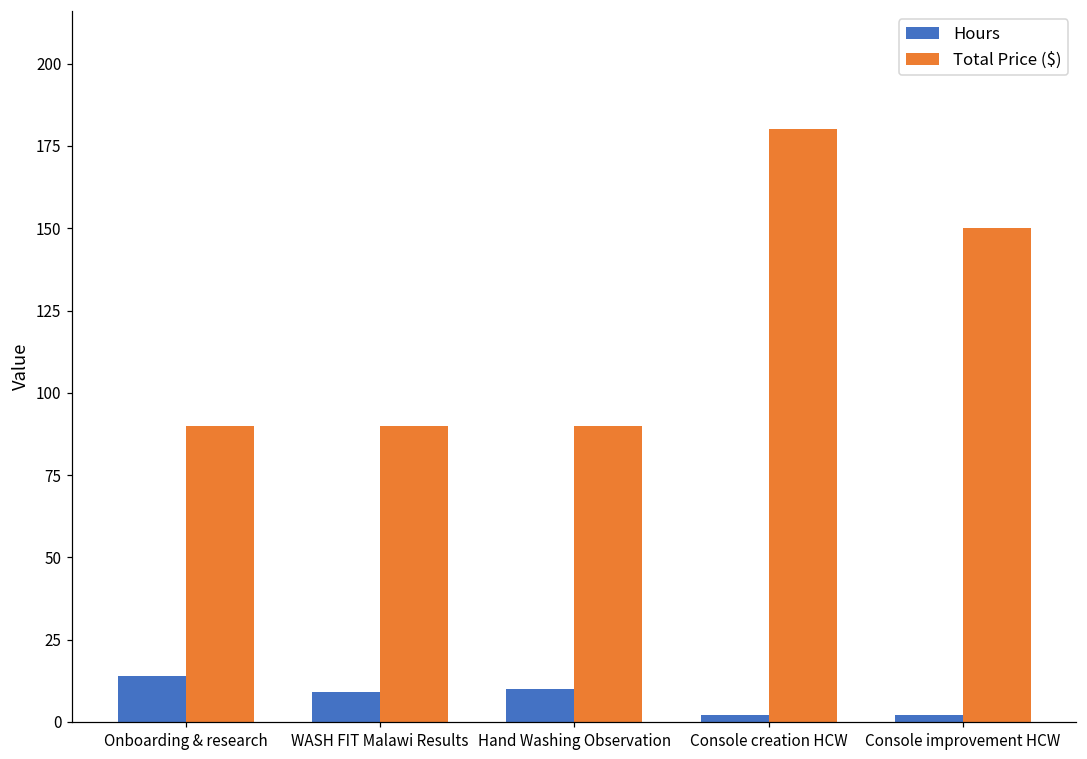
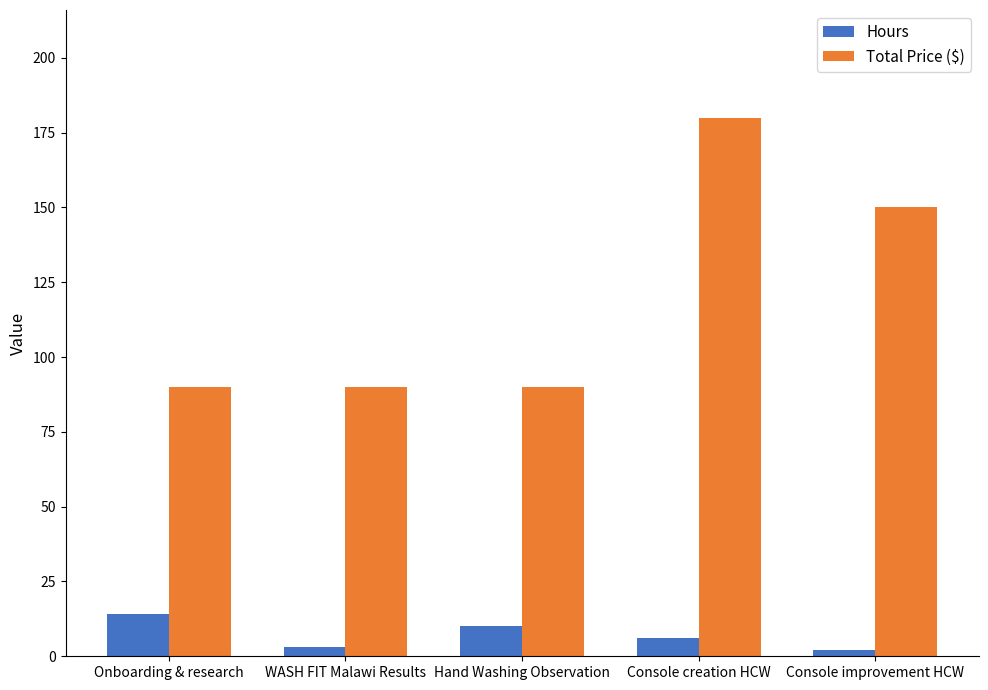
  {
    "Hours": {
      "Onboarding & research": 14,
-     "WASH FIT Malawi Results": 9,
+     "WASH FIT Malawi Results": 3,
      "Hand Washing Observation": 10,
-     "Console creation HCW": 2,
+     "Console creation HCW": 6,
      "Console improvement HCW": 2
    },
    "Total Price ($)": {
      "Onboarding & research": 90,
      "WASH FIT Malawi Results": 90,
      "Hand Washing Observation": 90,
      "Console creation HCW": 180,
      "Console improvement HCW": 150
    }
  }
